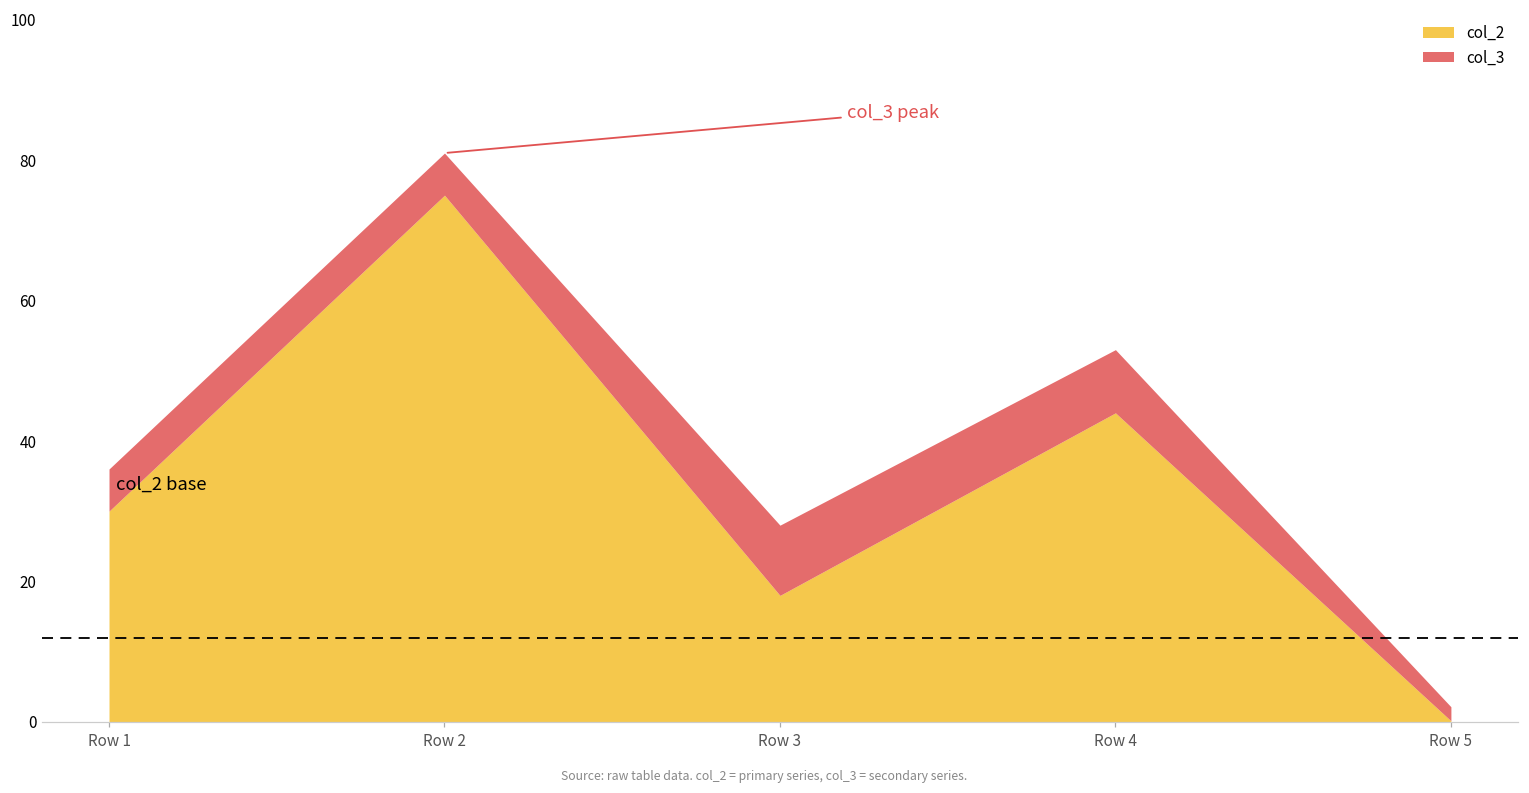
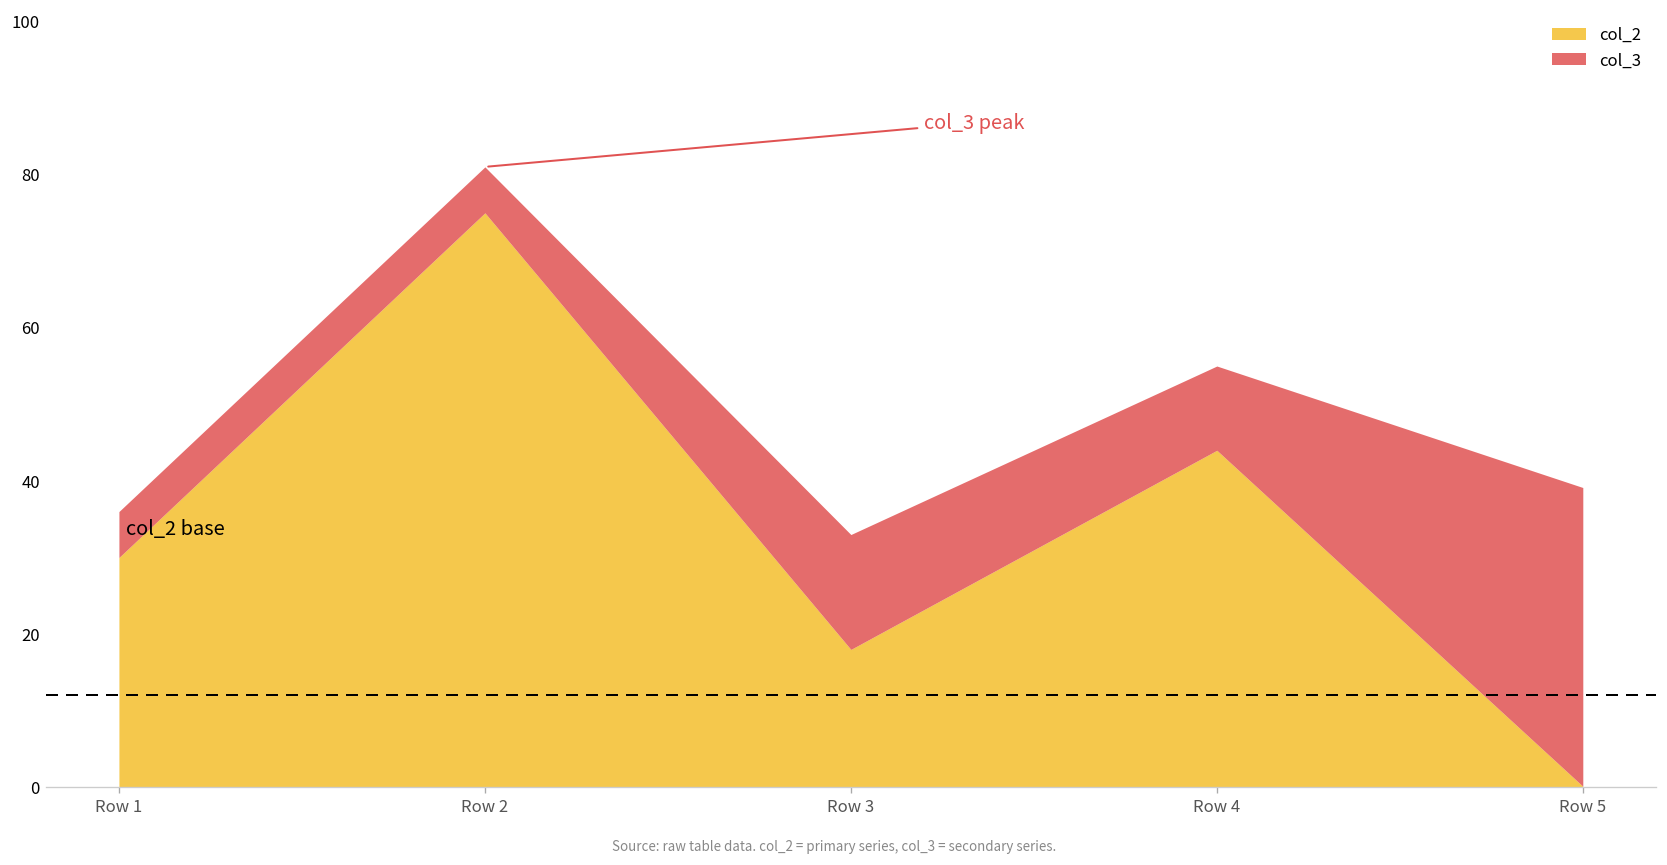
  {
    "col_2": {
      "Row 1": 30,
      "Row 2": 75,
      "Row 3": 18,
      "Row 4": 44
    },
    "col_3": {
-     "Row 3": 10,
-     "Row 4": 9,
-     "Row 5": 2
+     "Row 3": 15,
+     "Row 4": 11,
+     "Row 5": 39
    }
  }
